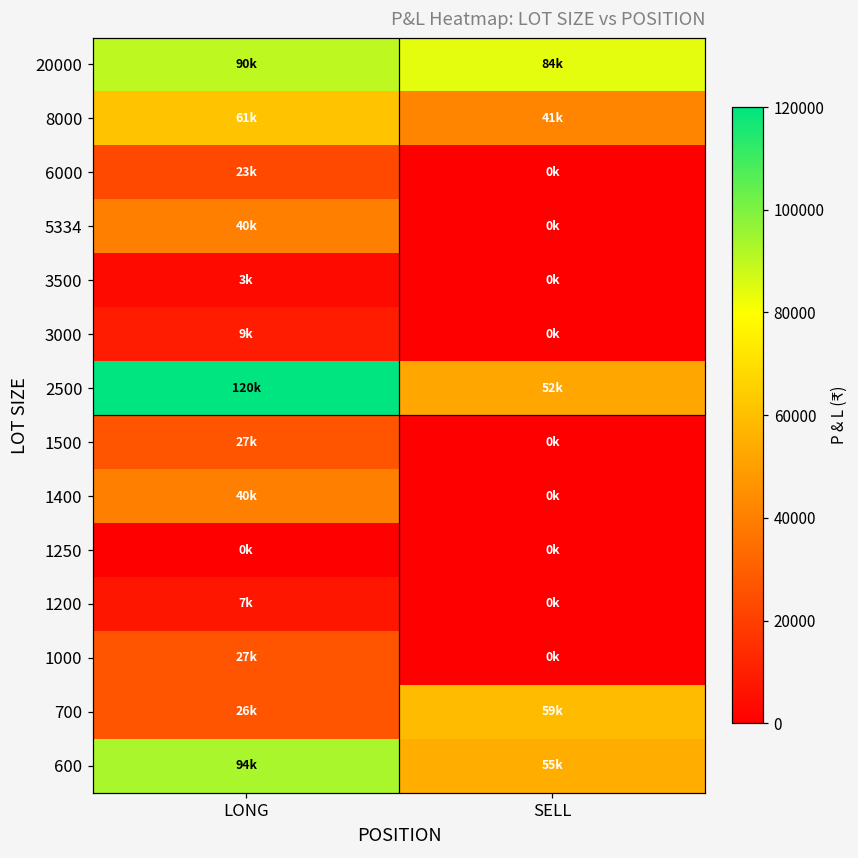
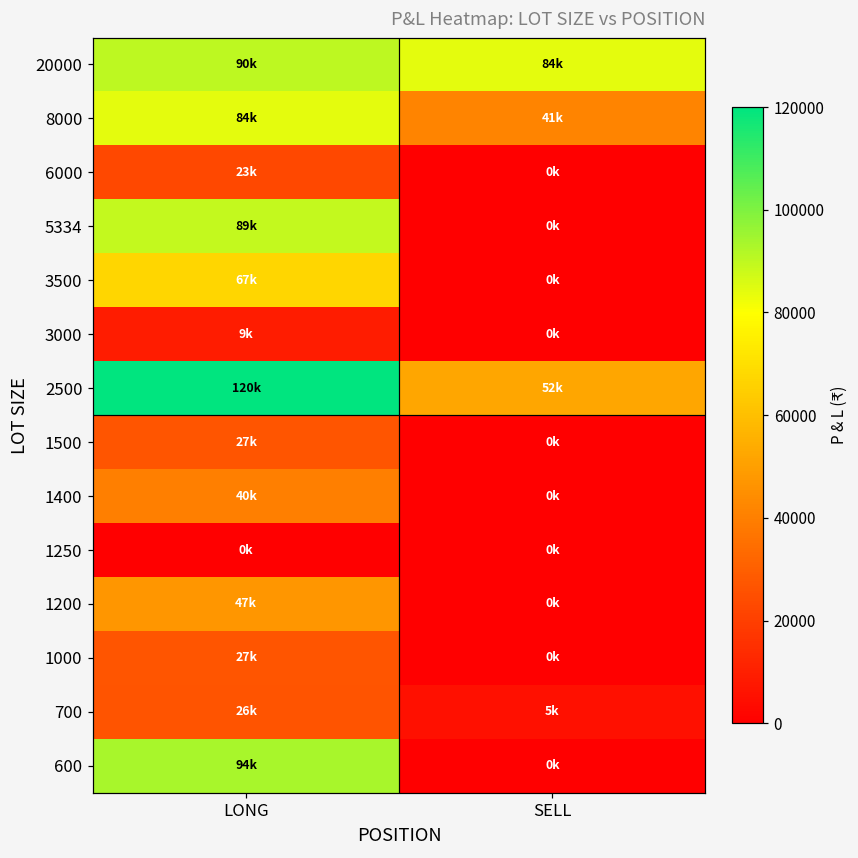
  {
    "20000": {
      "LONG": "90k",
      "SELL": "84k"
    },
    "8000": {
-     "LONG": "61k",
+     "LONG": "84k",
      "SELL": "41k"
    },
    "6000": {
      "LONG": "23k",
      "SELL": "0k"
    },
    "5334": {
-     "LONG": "40k",
+     "LONG": "89k",
      "SELL": "0k"
    },
    "3500": {
-     "LONG": "3k",
+     "LONG": "67k",
      "SELL": "0k"
    },
    "3000": {
      "LONG": "9k",
      "SELL": "0k"
    },
    "2500": {
      "LONG": "120k",
      "SELL": "52k"
    },
    "1500": {
      "LONG": "27k",
      "SELL": "0k"
    },
    "1400": {
      "LONG": "40k",
      "SELL": "0k"
    },
    "1250": {
      "LONG": "0k",
      "SELL": "0k"
    },
    "1200": {
-     "LONG": "7k",
+     "LONG": "47k",
      "SELL": "0k"
    },
    "1000": {
      "LONG": "27k",
      "SELL": "0k"
    },
    "700": {
      "LONG": "26k",
-     "SELL": "59k"
+     "SELL": "5k"
    },
    "600": {
      "LONG": "94k",
-     "SELL": "55k"
+     "SELL": "0k"
    }
  }
